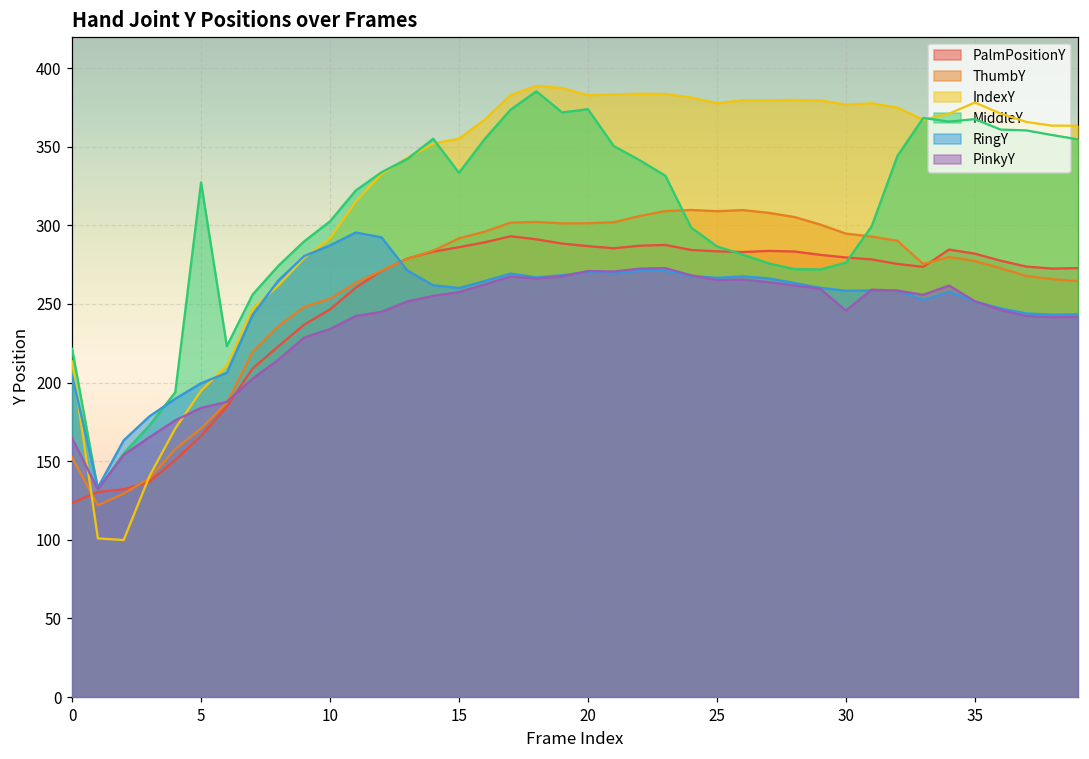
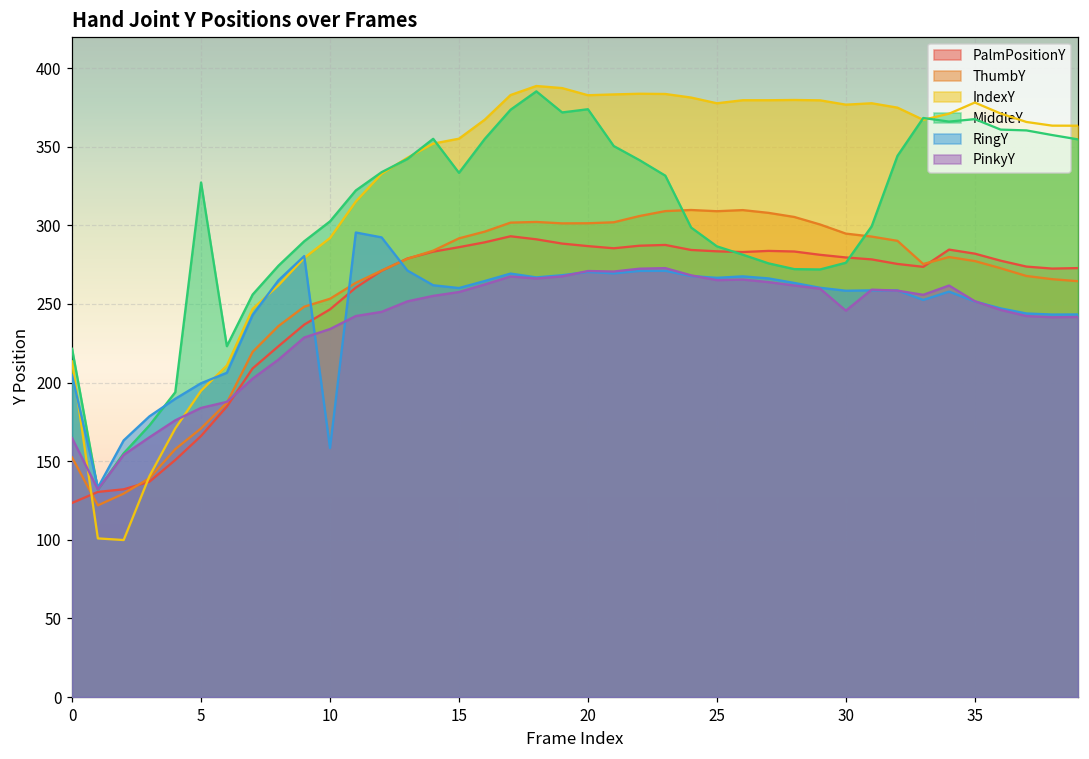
  {
    "MiddleY": {
      "0": 222,
      "5": 327,
      "10": 303,
      "15": 333,
      "20": 374,
      "25": 287,
      "30": 276
    },
    "RingY": {
      "0": 205,
      "5": 200,
-     "10": 287,
+     "10": 158,
      "15": 260,
      "30": 258
    },
    "PinkyY": {
      "0": 165,
      "5": 184,
      "10": 234,
      "15": 258,
      "30": 246
    }
  }
